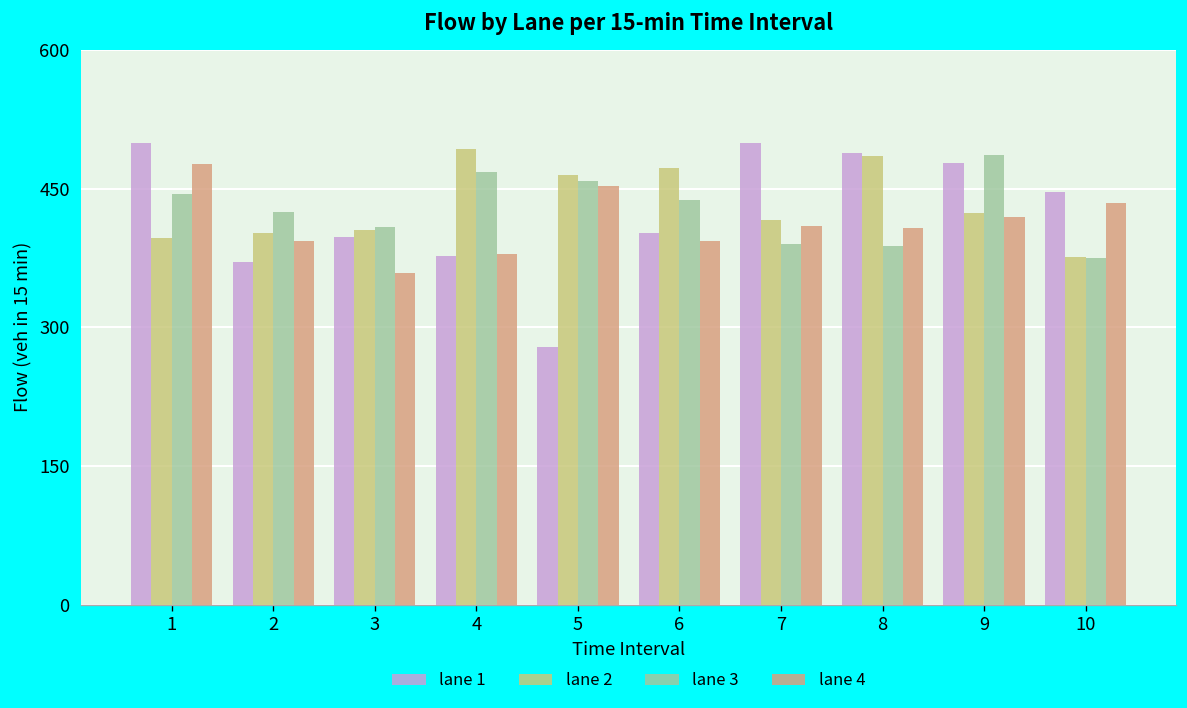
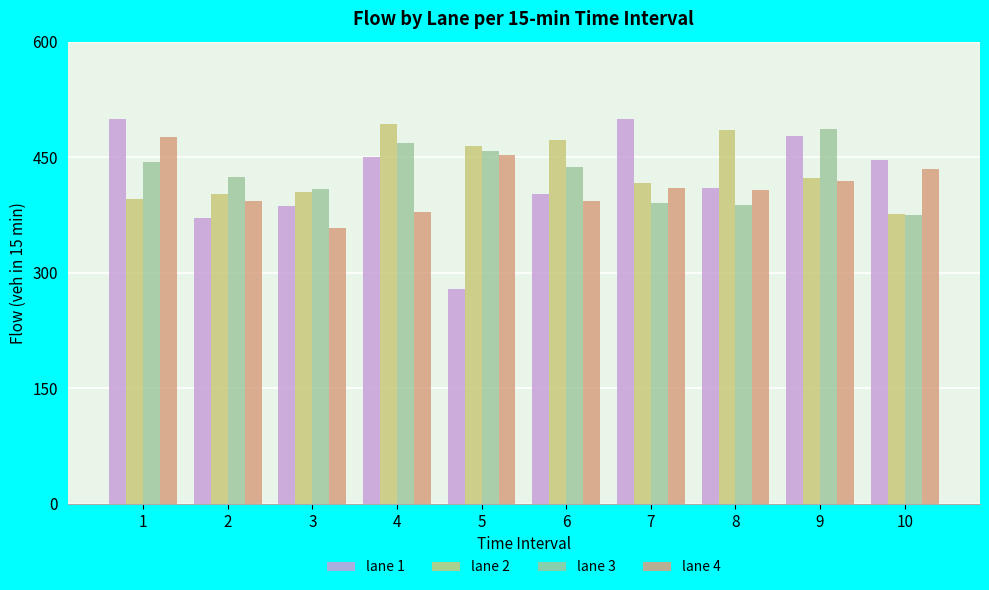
  {
    "lane 1": {
      "1": 500,
      "2": 370,
-     "3": 400,
-     "4": 380,
+     "3": 390,
+     "4": 450,
      "5": 280,
      "6": 400,
      "7": 500,
-     "8": 490,
+     "8": 410,
      "9": 480,
      "10": 450
    }
  }
